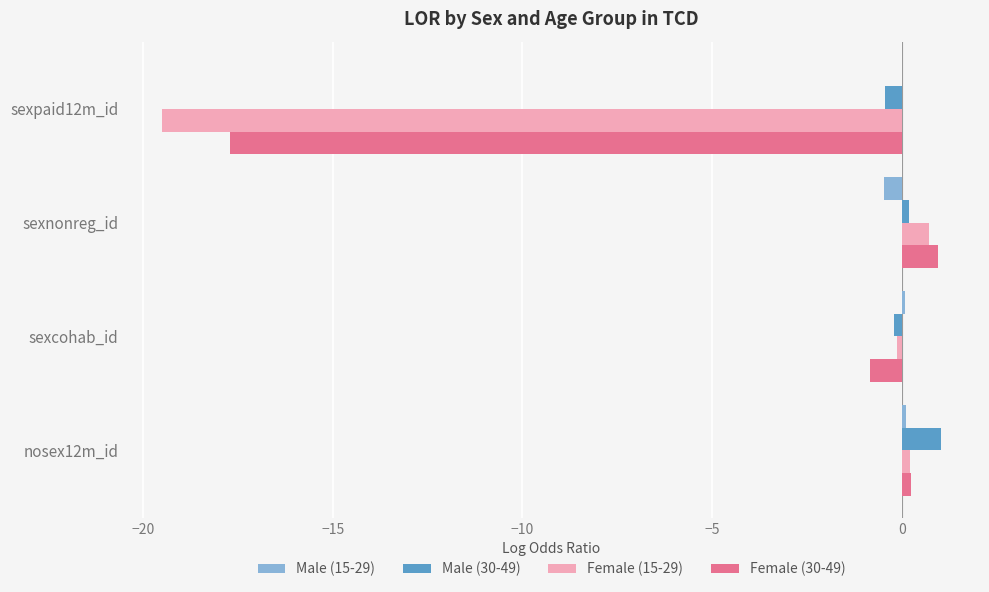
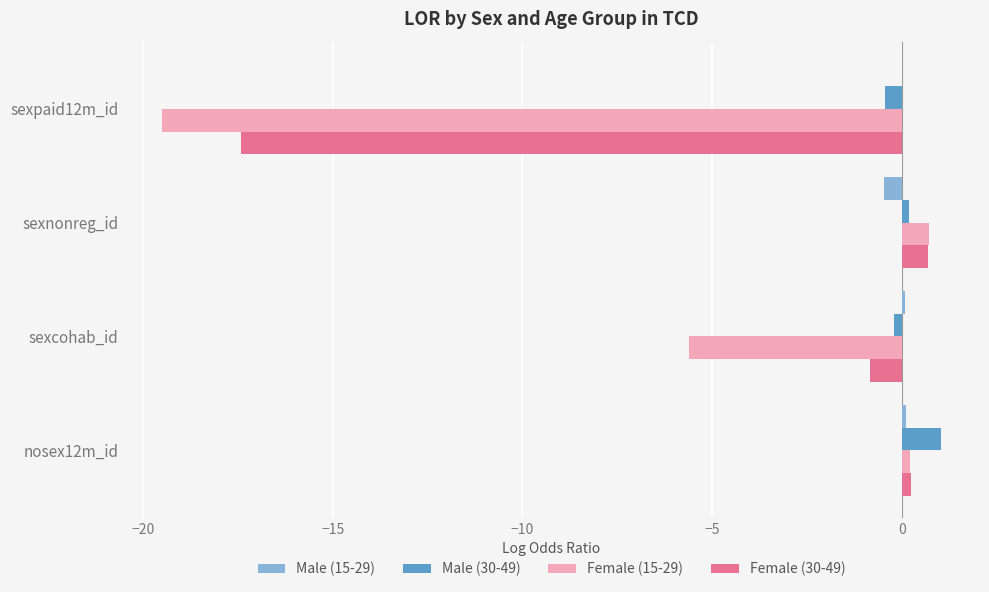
  {
    "Female (15-29)": {
      "sexpaid12m_id": -19.5,
      "sexnonreg_id": 0.7,
-     "sexcohab_id": -0.1,
+     "sexcohab_id": -5.6,
      "nosex12m_id": 0.2
    },
    "Female (30-49)": {
-     "sexpaid12m_id": -17.7,
-     "sexnonreg_id": 1.0,
+     "sexpaid12m_id": -17.4,
+     "sexnonreg_id": 0.7,
      "sexcohab_id": -0.8,
      "nosex12m_id": 0.2
    }
  }
